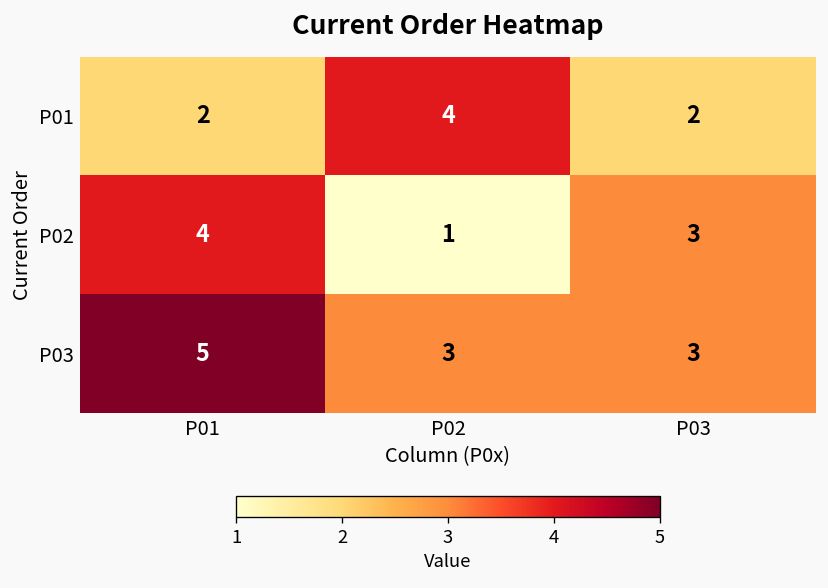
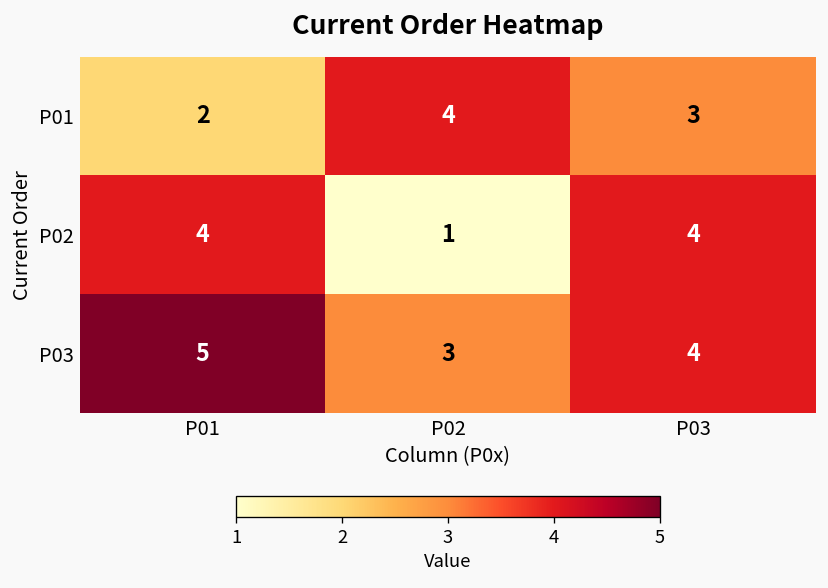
  {
    "P01": {
      "P01": 2,
      "P02": 4,
-     "P03": 2
+     "P03": 3
    },
    "P02": {
      "P01": 4,
      "P02": 1,
-     "P03": 3
+     "P03": 4
    },
    "P03": {
      "P01": 5,
      "P02": 3,
-     "P03": 3
+     "P03": 4
    }
  }
